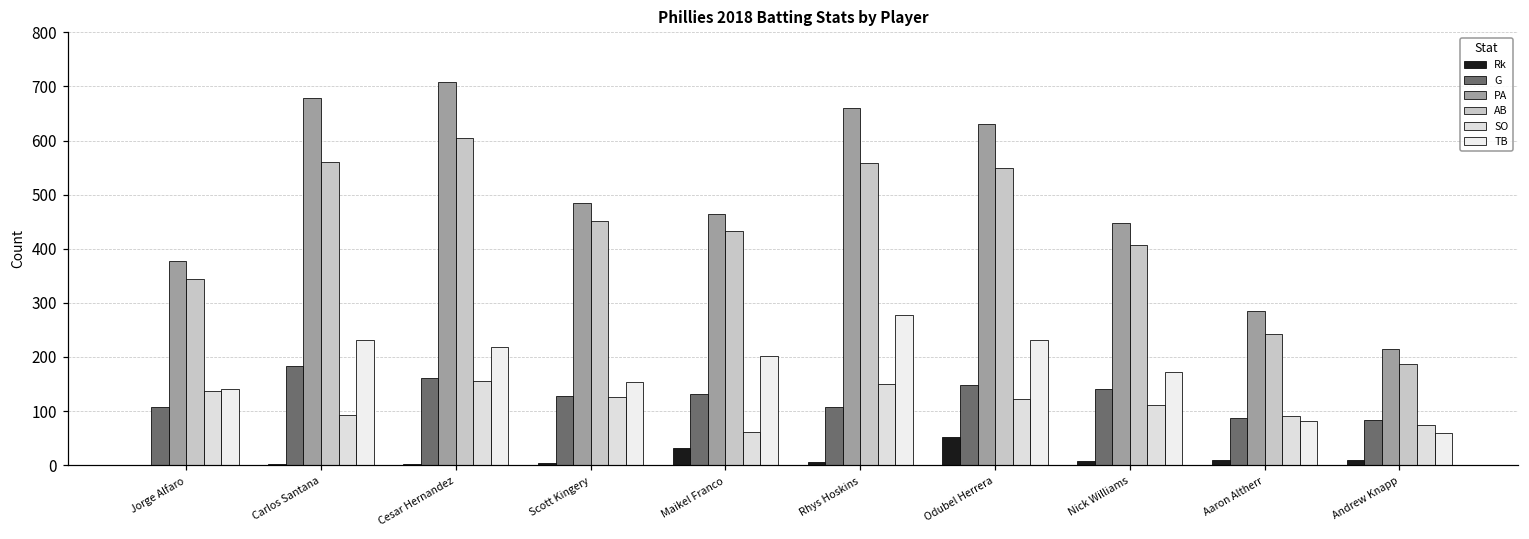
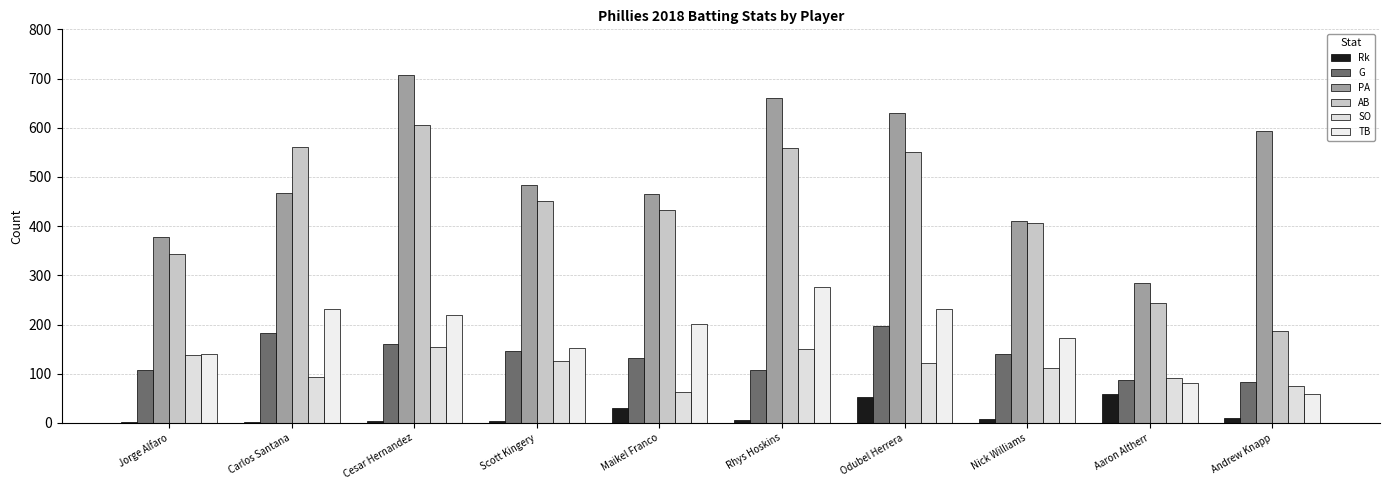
  {
    "Rk": {
      "Maikel Franco": 30,
      "Rhys Hoskins": 10,
      "Odubel Herrera": 50,
      "Nick Williams": 10,
-     "Aaron Altherr": 10,
+     "Aaron Altherr": 60,
      "Andrew Knapp": 10
    },
    "G": {
      "Jorge Alfaro": 110,
      "Carlos Santana": 180,
      "Cesar Hernandez": 160,
-     "Scott Kingery": 130,
+     "Scott Kingery": 150,
      "Maikel Franco": 130,
      "Rhys Hoskins": 110,
-     "Odubel Herrera": 150,
+     "Odubel Herrera": 200,
      "Nick Williams": 140,
      "Aaron Altherr": 90,
      "Andrew Knapp": 80
    },
    "PA": {
      "Jorge Alfaro": 380,
-     "Carlos Santana": 680,
+     "Carlos Santana": 470,
      "Cesar Hernandez": 710,
      "Scott Kingery": 480,
      "Maikel Franco": 470,
      "Rhys Hoskins": 660,
      "Odubel Herrera": 630,
-     "Nick Williams": 450,
+     "Nick Williams": 410,
      "Aaron Altherr": 290,
-     "Andrew Knapp": 220
+     "Andrew Knapp": 590
    }
  }
